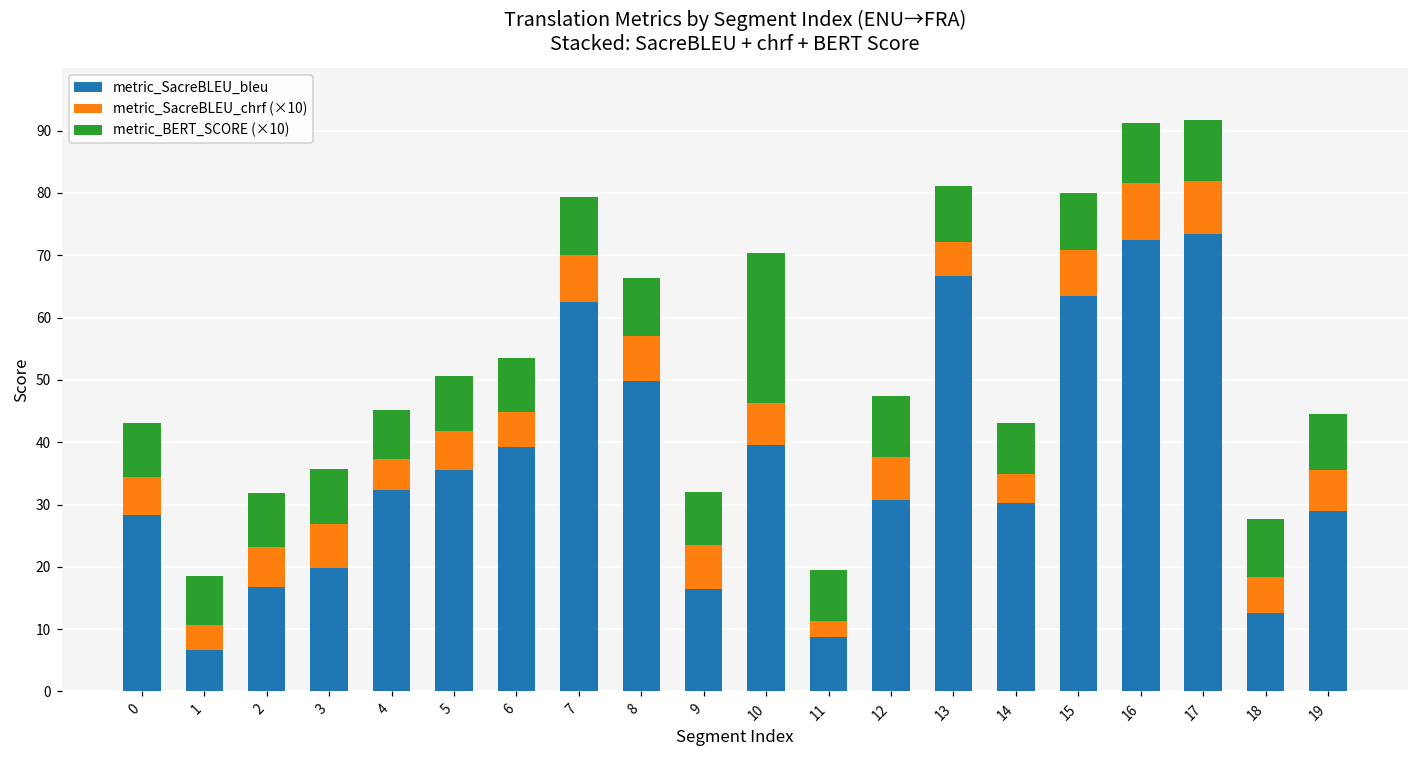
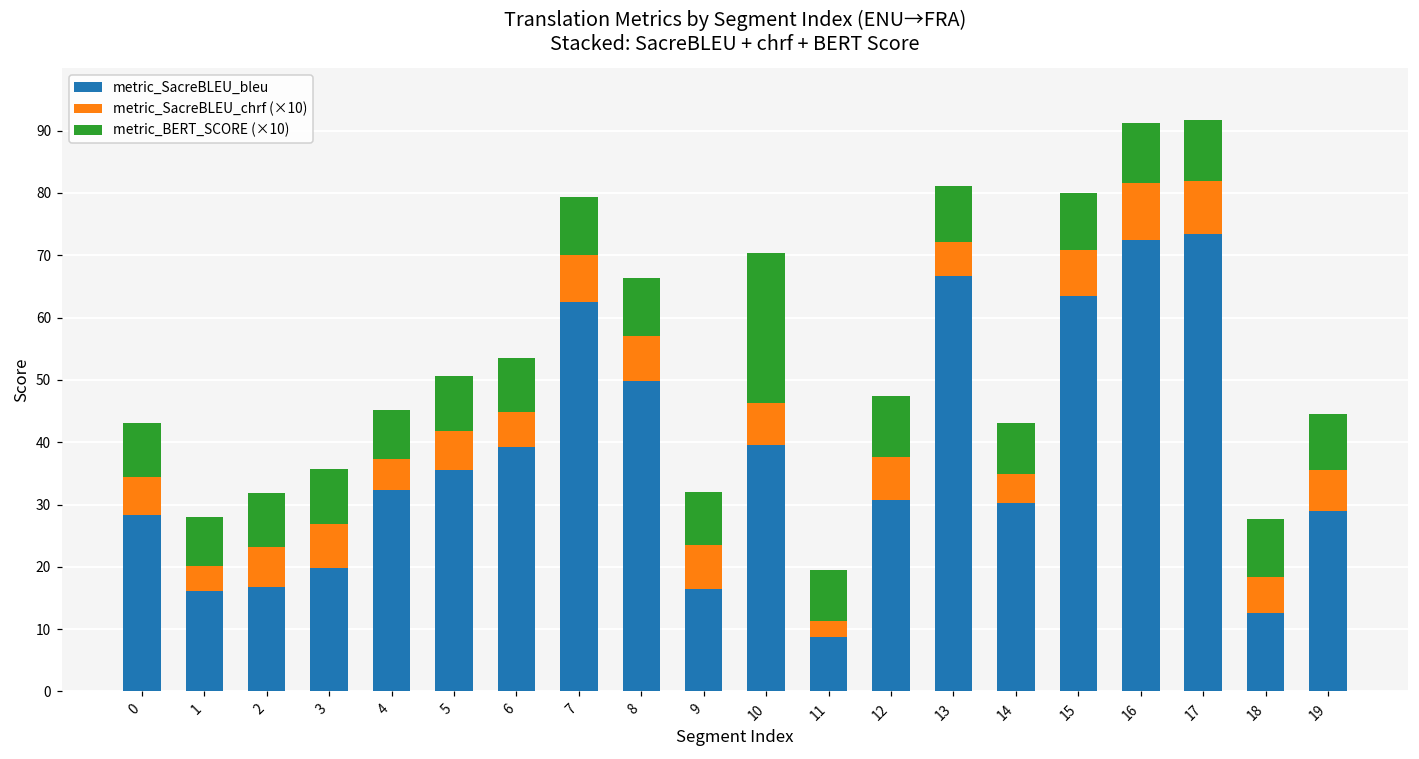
  {
    "metric_SacreBLEU_bleu": {
      "0": 28,
-     "1": 7,
+     "1": 16,
      "2": 17,
      "3": 20,
      "4": 32,
      "5": 36,
      "6": 39,
      "7": 62,
      "8": 50,
      "9": 16,
      "10": 40,
      "11": 9,
      "12": 31,
      "13": 67,
      "14": 30,
      "15": 64,
      "16": 72,
      "17": 73,
      "18": 13,
      "19": 29
    },
    "metric_SacreBLEU_chrf (×10)": {
      "0": 6,
      "1": 4,
      "2": 6,
      "3": 7,
      "4": 5,
      "5": 6,
      "6": 6,
      "7": 7,
      "8": 7,
      "9": 7,
      "10": 7,
      "11": 3,
      "12": 7,
      "13": 6,
      "14": 5,
      "15": 7,
      "16": 9,
      "17": 8,
      "18": 6,
      "19": 7
    },
    "metric_BERT_SCORE (×10)": {
      "0": 9,
      "1": 8,
      "2": 9,
      "3": 9,
      "4": 8,
      "5": 9,
      "6": 9,
      "7": 9,
      "8": 9,
      "9": 8,
      "10": 24,
      "11": 8,
      "12": 10,
      "13": 9,
      "14": 8,
      "15": 9,
      "16": 10,
      "17": 10,
      "18": 9,
      "19": 9
    }
  }
